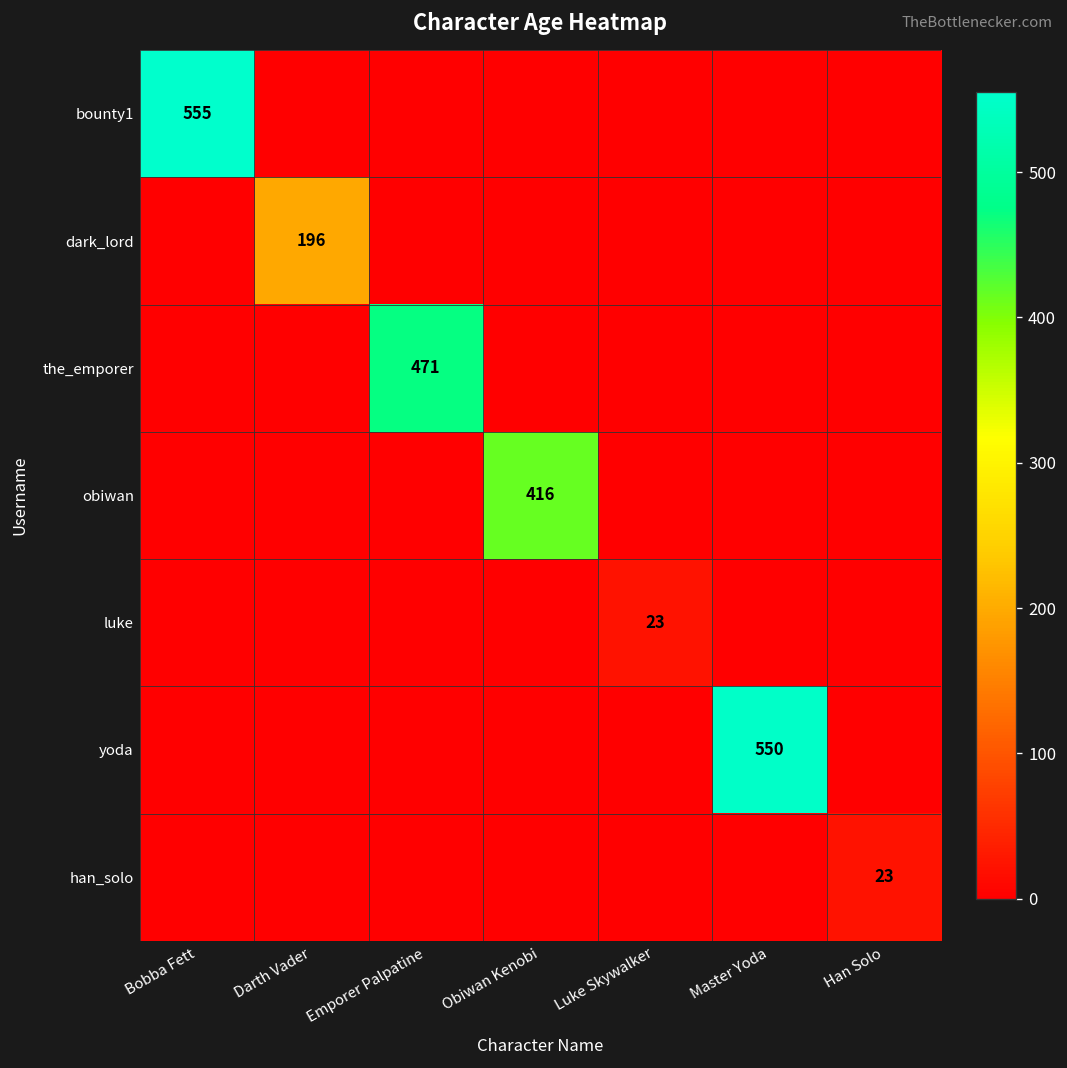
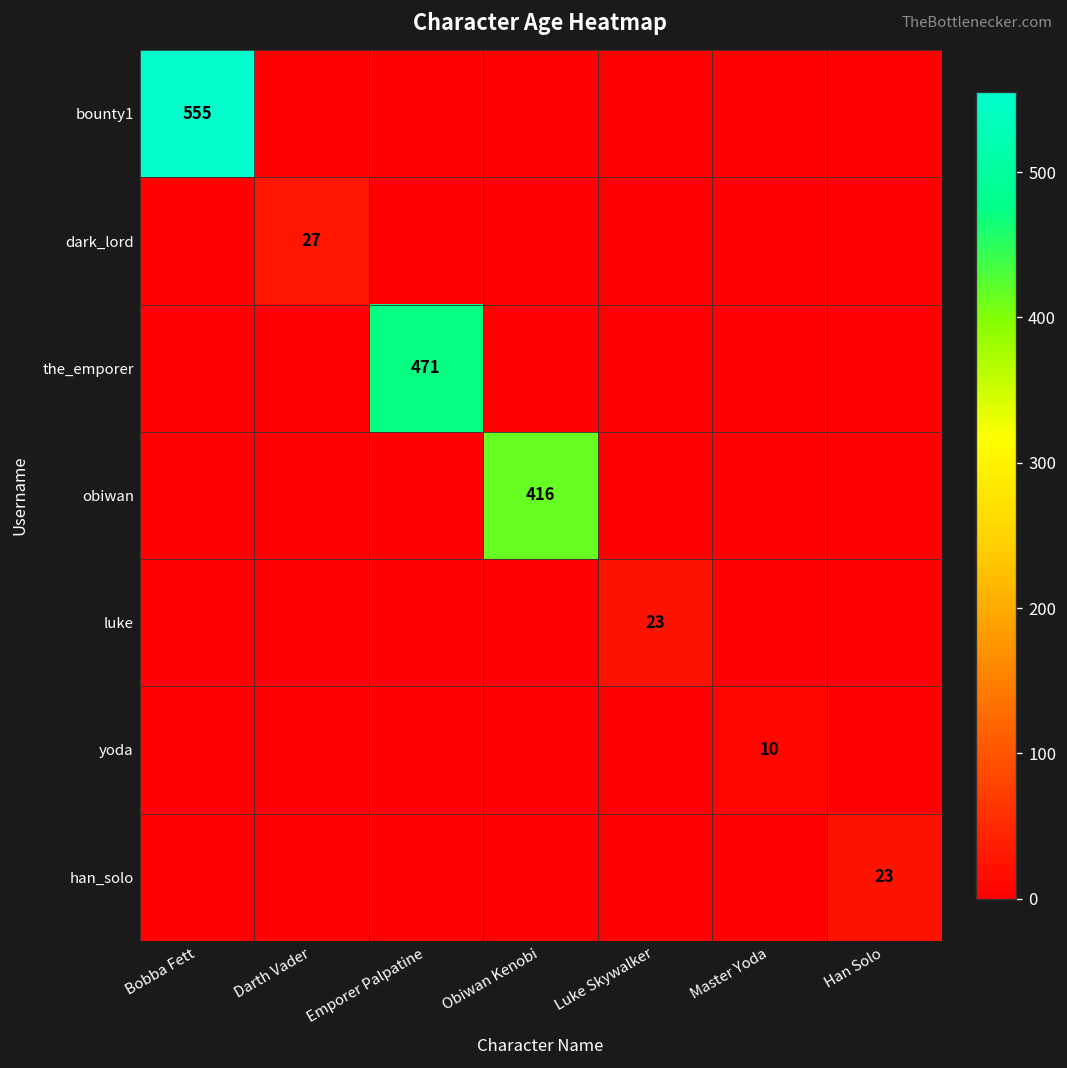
  {
    "bounty1": {
      "Bobba Fett": 555
    },
    "dark_lord": {
-     "Darth Vader": 196
+     "Darth Vader": 27
    },
    "the_emporer": {
      "Emporer Palpatine": 471
    },
    "obiwan": {
      "Obiwan Kenobi": 416
    },
    "luke": {
      "Luke Skywalker": 23
    },
    "yoda": {
-     "Master Yoda": 550
+     "Master Yoda": 10
    },
    "han_solo": {
      "Han Solo": 23
    }
  }
